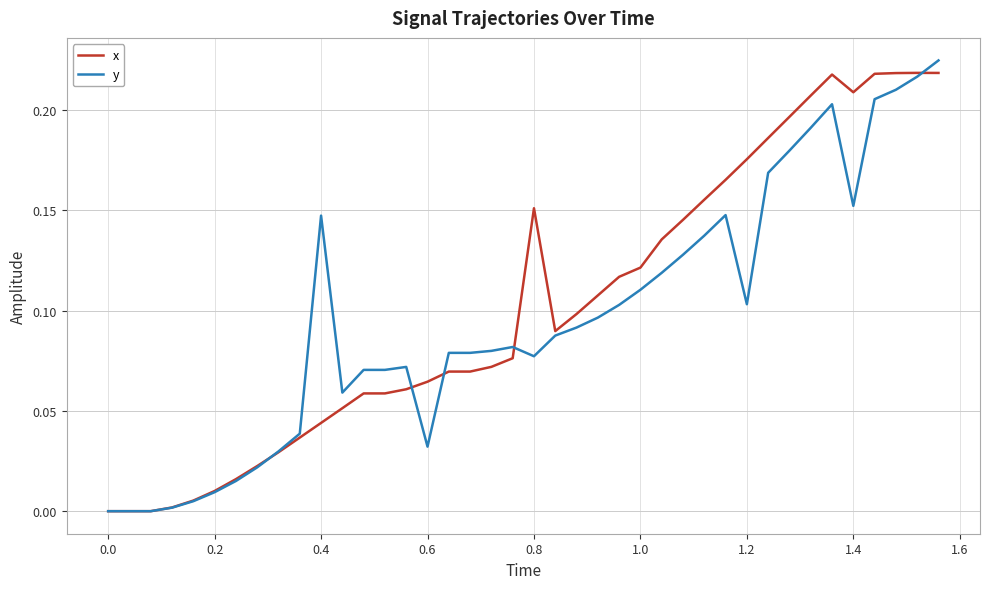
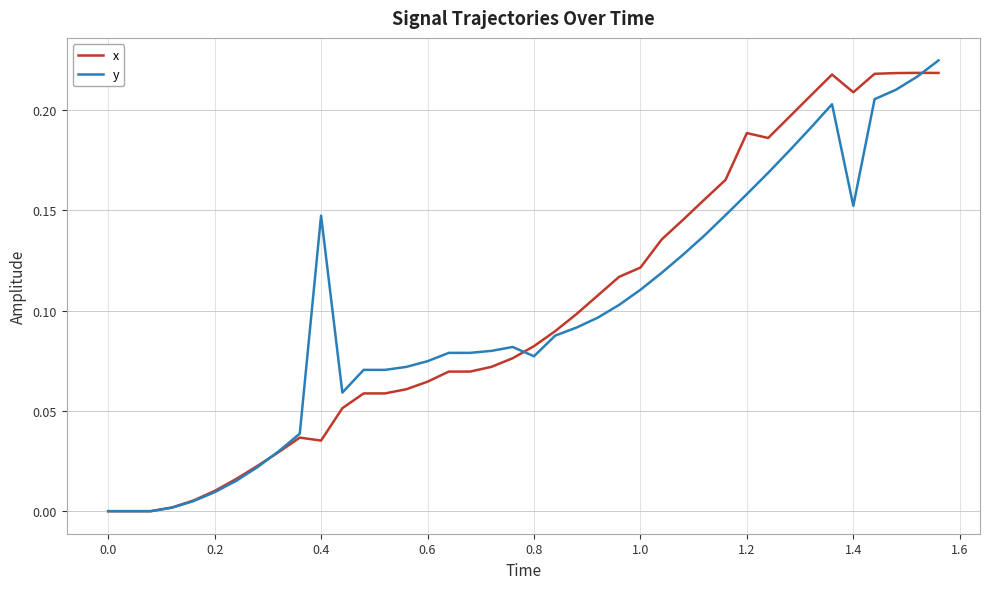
  {
    "x": {
-     "0.4": 0.044,
+     "0.4": 0.035,
      "0.6": 0.065,
-     "0.8": 0.151,
+     "0.8": 0.082,
      "1.0": 0.121,
-     "1.2": 0.176,
+     "1.2": 0.189,
      "1.4": 0.209
    },
    "y": {
      "0.4": 0.147,
-     "0.6": 0.032,
+     "0.6": 0.075,
      "0.8": 0.077,
      "1.0": 0.110,
-     "1.2": 0.103,
+     "1.2": 0.158,
      "1.4": 0.152
    }
  }
